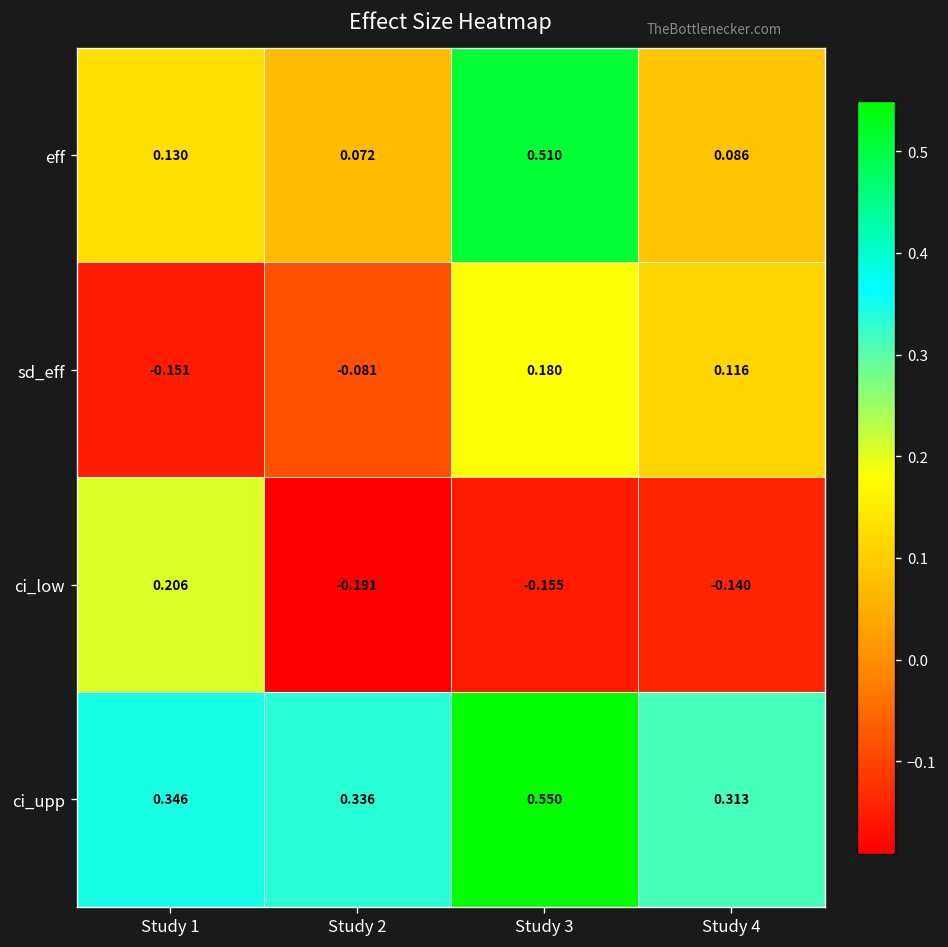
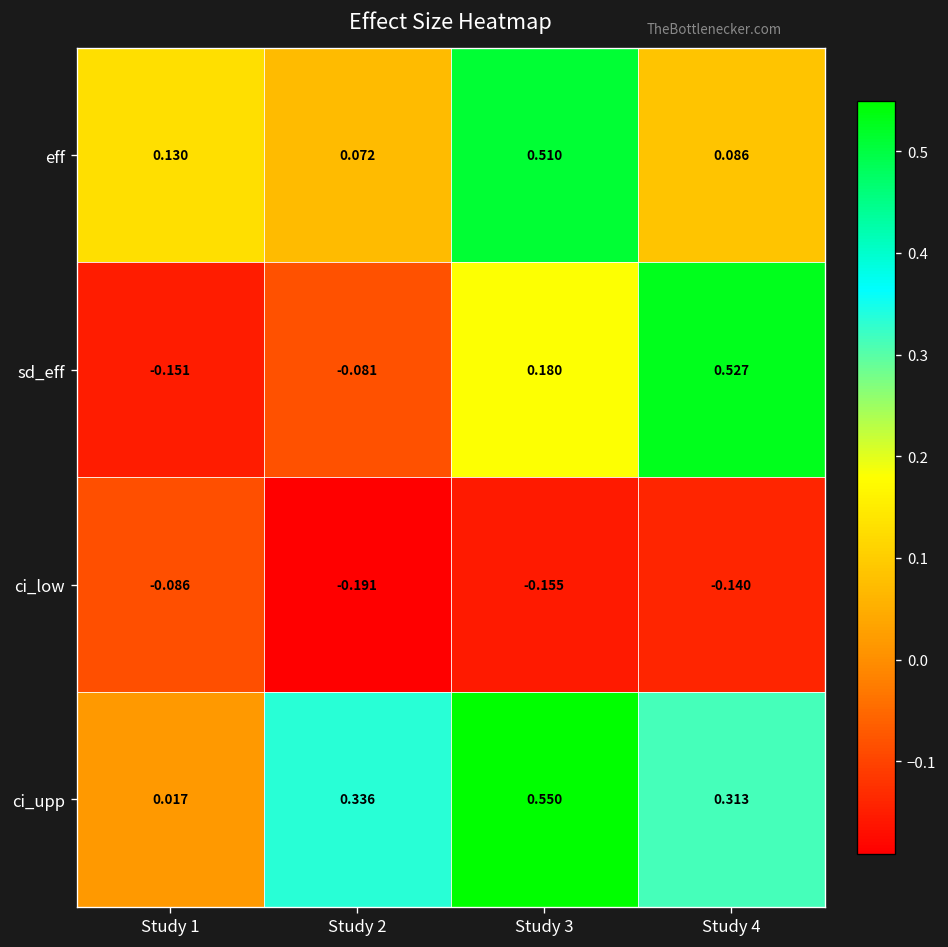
  {
    "eff": {
      "Study 1": 0.130,
      "Study 2": 0.072,
      "Study 3": 0.510,
      "Study 4": 0.086
    },
    "sd_eff": {
      "Study 1": -0.151,
      "Study 2": -0.081,
      "Study 3": 0.180,
-     "Study 4": 0.116
+     "Study 4": 0.527
    },
    "ci_low": {
-     "Study 1": 0.206,
+     "Study 1": -0.086,
      "Study 2": -0.191,
      "Study 3": -0.155,
      "Study 4": -0.140
    },
    "ci_upp": {
-     "Study 1": 0.346,
+     "Study 1": 0.017,
      "Study 2": 0.336,
      "Study 3": 0.550,
      "Study 4": 0.313
    }
  }
